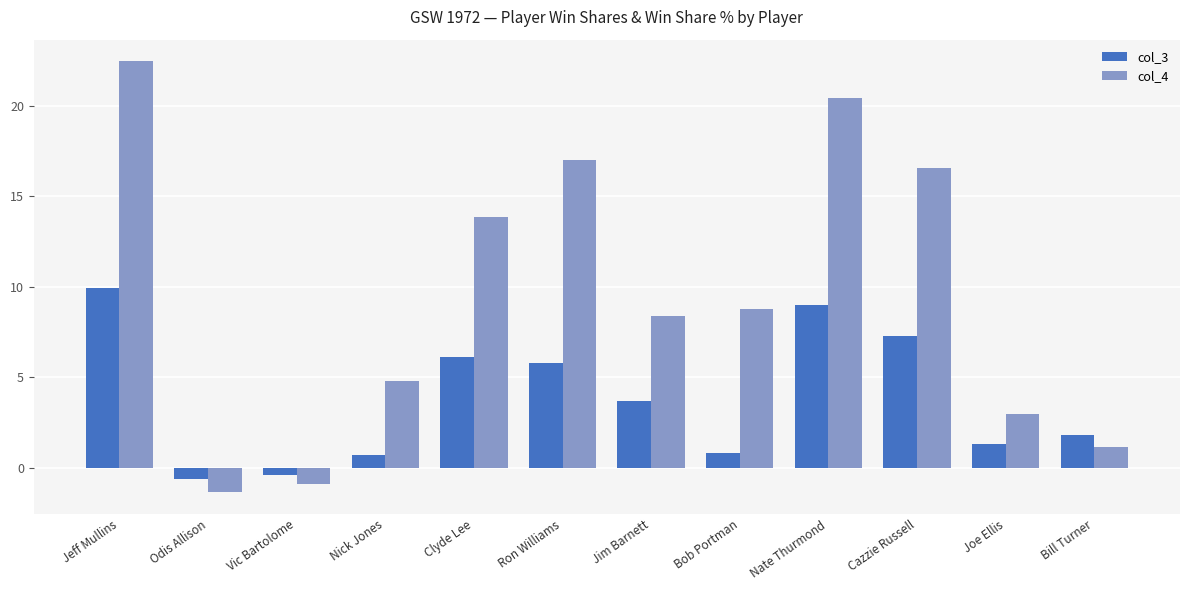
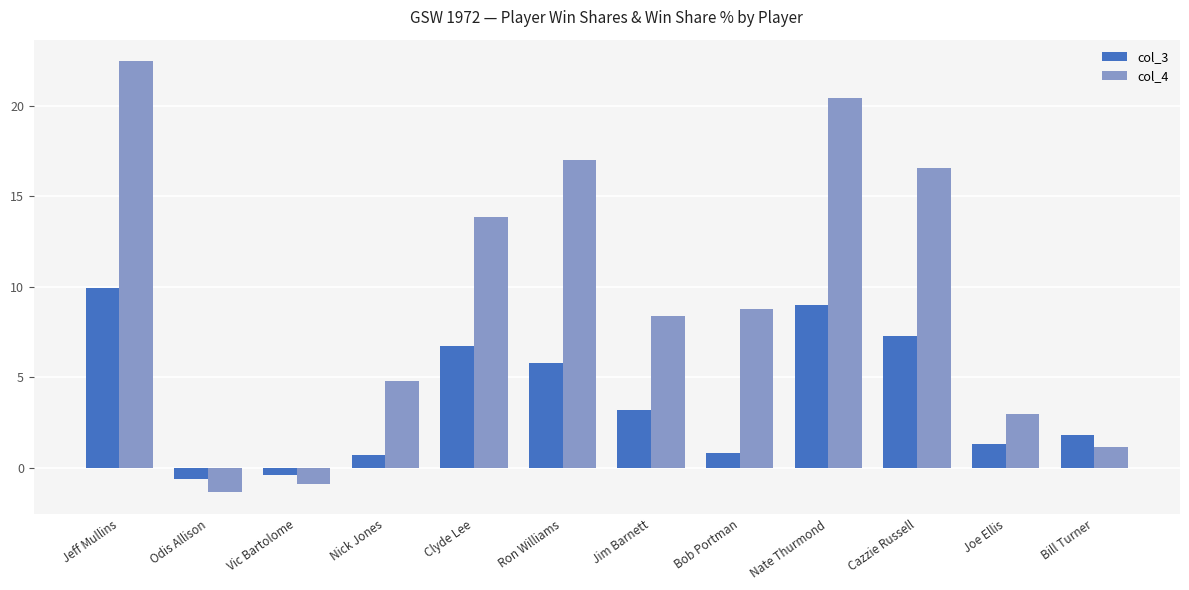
  {
    "col_3": {
      "Jeff Mullins": 9.9,
      "Odis Allison": -0.6,
      "Vic Bartolome": -0.4,
      "Nick Jones": 0.7,
-     "Clyde Lee": 6.1,
+     "Clyde Lee": 6.7,
      "Ron Williams": 5.8,
-     "Jim Barnett": 3.7,
+     "Jim Barnett": 3.2,
      "Bob Portman": 0.8,
      "Nate Thurmond": 9.0,
      "Cazzie Russell": 7.3,
      "Joe Ellis": 1.3,
      "Bill Turner": 1.8
    },
    "col_4": {
      "Jeff Mullins": 22.4,
      "Odis Allison": -1.4,
      "Vic Bartolome": -0.9,
      "Nick Jones": 4.8,
      "Clyde Lee": 13.8,
      "Ron Williams": 17.0,
      "Jim Barnett": 8.4,
      "Bob Portman": 8.8,
      "Nate Thurmond": 20.4,
      "Cazzie Russell": 16.6,
      "Joe Ellis": 2.9,
      "Bill Turner": 1.1
    }
  }
